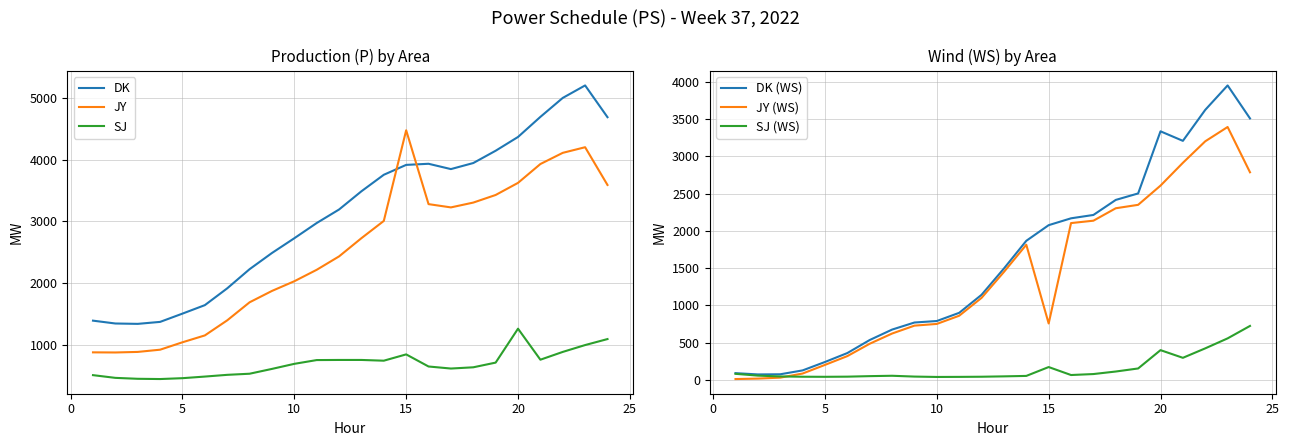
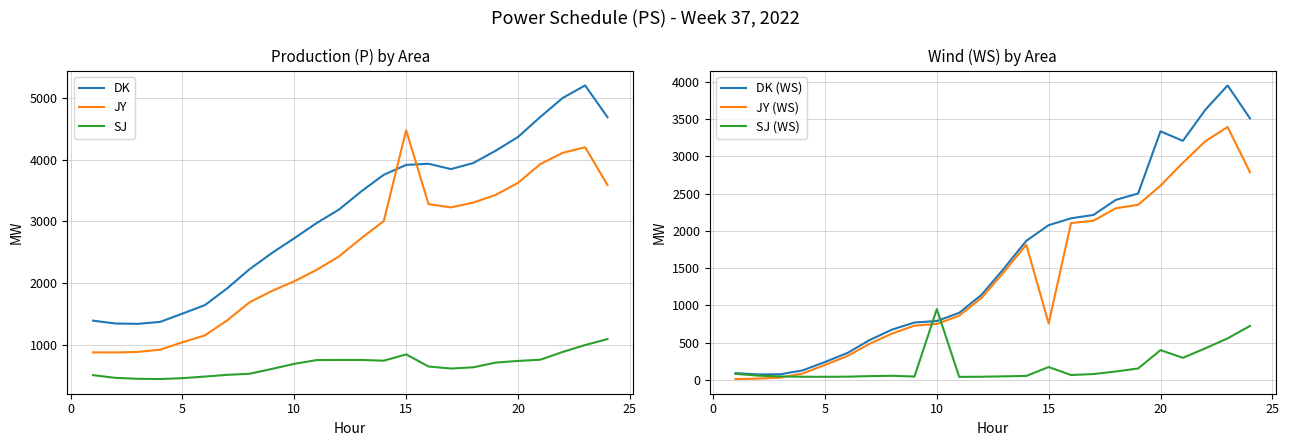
  {
    "Production (P) by Area": {
      "DK": {
        "5": 1500,
        "10": 2700,
        "15": 3900,
        "20": 4400
      },
      "JY": {
        "5": 1000,
        "10": 2000,
        "15": 4500,
        "20": 3600
      },
      "SJ": {
        "5": 500,
        "10": 700,
        "15": 800,
-       "20": 1300
+       "20": 700
      }
    },
    "Wind (WS) by Area": {
      "DK (WS)": {
        "5": 200,
        "10": 800,
        "15": 2100,
        "20": 3300
      },
      "JY (WS)": {
        "5": 200,
        "10": 800,
        "15": 800,
        "20": 2600
      },
      "SJ (WS)": {
        "5": 0,
-       "10": 0,
+       "10": 900,
        "15": 200,
        "20": 400
      }
    }
  }
